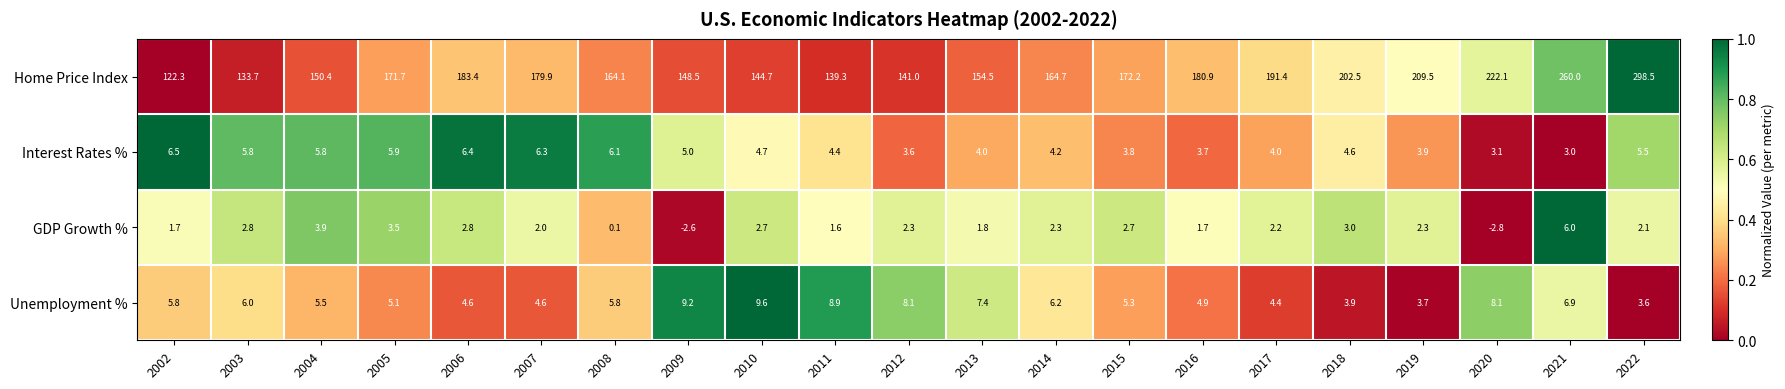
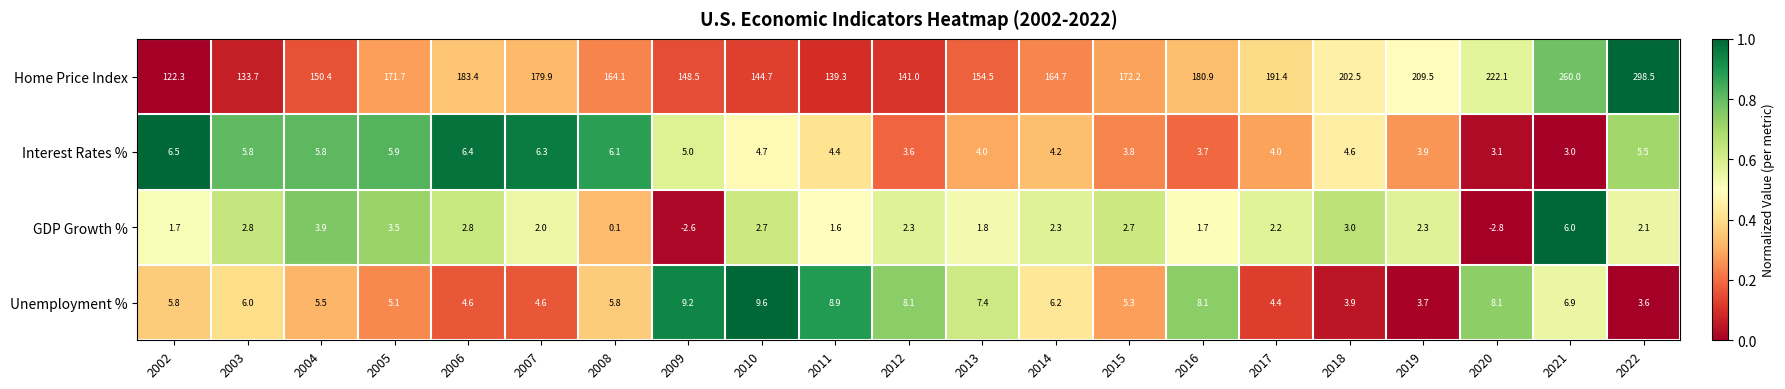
  {
    "Home Price Index": {
      "2002": 122.3,
      "2003": 133.7,
      "2004": 150.4,
      "2005": 171.7,
      "2006": 183.4,
      "2007": 179.9,
      "2008": 164.1,
      "2009": 148.5,
      "2010": 144.7,
      "2011": 139.3,
      "2012": 141.0,
      "2013": 154.5,
      "2014": 164.7,
      "2015": 172.2,
      "2016": 180.9,
      "2017": 191.4,
      "2018": 202.5,
      "2019": 209.5,
      "2020": 222.1,
      "2021": 260.0,
      "2022": 298.5
    },
    "Interest Rates %": {
      "2002": 6.5,
      "2003": 5.8,
      "2004": 5.8,
      "2005": 5.9,
      "2006": 6.4,
      "2007": 6.3,
      "2008": 6.1,
      "2009": 5.0,
      "2010": 4.7,
      "2011": 4.4,
      "2012": 3.6,
      "2013": 4.0,
      "2014": 4.2,
      "2015": 3.8,
      "2016": 3.7,
      "2017": 4.0,
      "2018": 4.6,
      "2019": 3.9,
      "2020": 3.1,
      "2021": 3.0,
      "2022": 5.5
    },
    "GDP Growth %": {
      "2002": 1.7,
      "2003": 2.8,
      "2004": 3.9,
      "2005": 3.5,
      "2006": 2.8,
      "2007": 2.0,
      "2008": 0.1,
      "2009": -2.6,
      "2010": 2.7,
      "2011": 1.6,
      "2012": 2.3,
      "2013": 1.8,
      "2014": 2.3,
      "2015": 2.7,
      "2016": 1.7,
      "2017": 2.2,
      "2018": 3.0,
      "2019": 2.3,
      "2020": -2.8,
      "2021": 6.0,
      "2022": 2.1
    },
    "Unemployment %": {
      "2002": 5.8,
      "2003": 6.0,
      "2004": 5.5,
      "2005": 5.1,
      "2006": 4.6,
      "2007": 4.6,
      "2008": 5.8,
      "2009": 9.2,
      "2010": 9.6,
      "2011": 8.9,
      "2012": 8.1,
      "2013": 7.4,
      "2014": 6.2,
      "2015": 5.3,
-     "2016": 4.9,
+     "2016": 8.1,
      "2017": 4.4,
      "2018": 3.9,
      "2019": 3.7,
      "2020": 8.1,
      "2021": 6.9,
      "2022": 3.6
    }
  }
